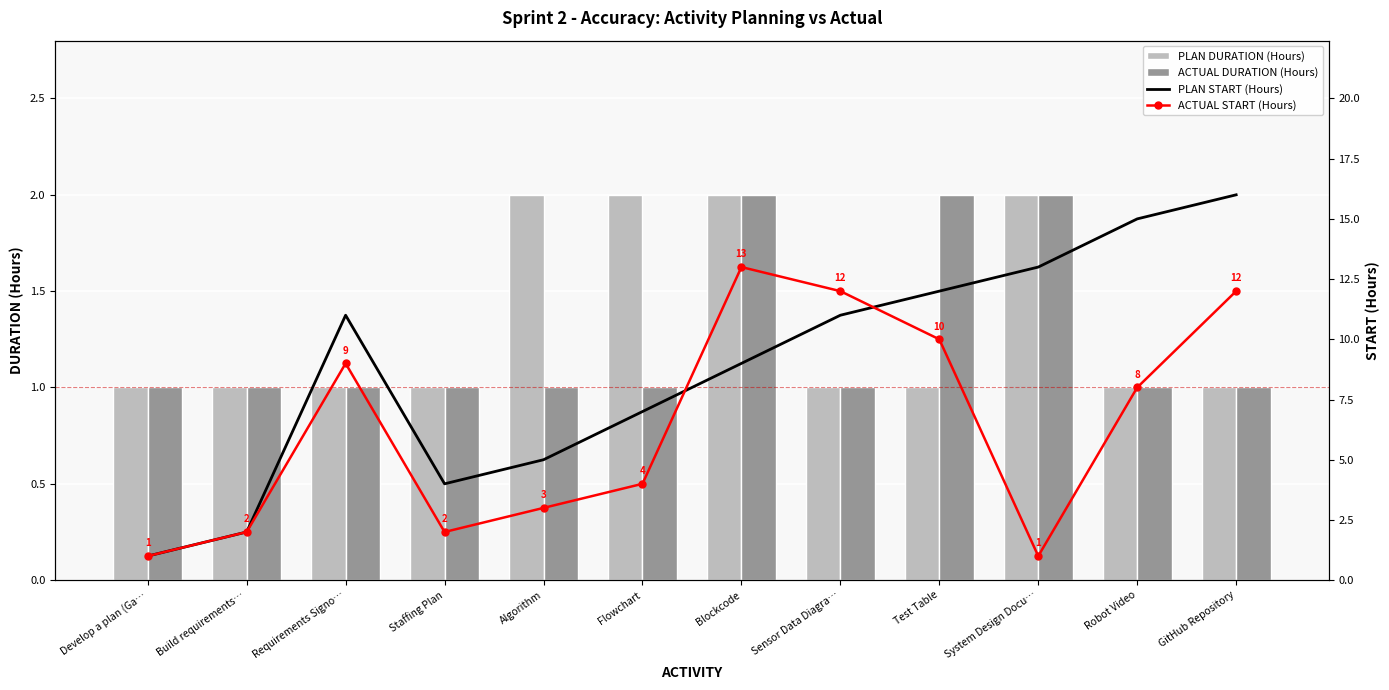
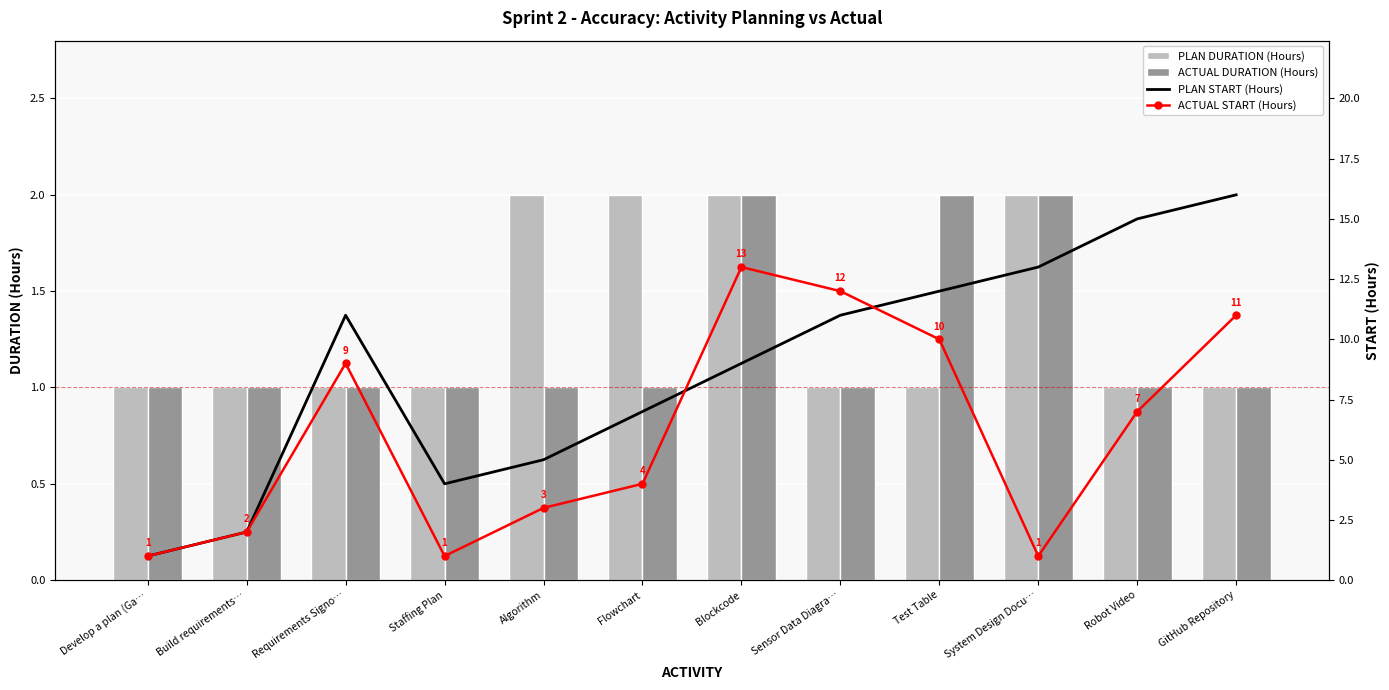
  {
    "PLAN DURATION (Hours)": {
      "Develop a plan (Ga…": 1
    },
    "ACTUAL DURATION (Hours)": {
      "Develop a plan (Ga…": 1
    },
    "ACTUAL START (Hours)": {
      "Requirements Signo…": 9,
-     "Staffing Plan": 2,
+     "Staffing Plan": 1,
      "Algorithm": 3,
      "Flowchart": 4,
      "Blockcode": 13,
      "Sensor Data Diagra…": 12,
      "Test Table": 10,
      "System Design Docu…": 1,
-     "Robot Video": 8,
-     "GitHub Repository": 12
+     "Robot Video": 7,
+     "GitHub Repository": 11
    }
  }
